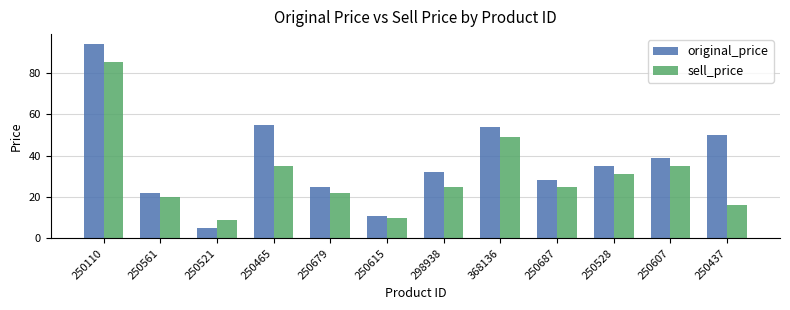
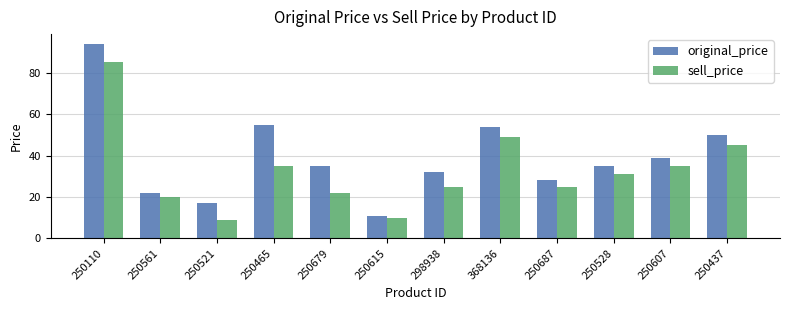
  {
    "original_price": {
      "250110": 94,
      "250561": 22,
-     "250521": 5,
+     "250521": 17,
      "250465": 55,
-     "250679": 25,
+     "250679": 35,
      "250615": 11,
      "298938": 32,
      "368136": 54,
      "250687": 28,
      "250528": 35,
      "250607": 39,
      "250437": 50
    },
    "sell_price": {
      "250110": 85,
      "250561": 20,
      "250521": 9,
      "250465": 35,
      "250679": 22,
      "250615": 10,
      "298938": 25,
      "368136": 49,
      "250687": 25,
      "250528": 31,
      "250607": 35,
-     "250437": 16
+     "250437": 45
    }
  }
